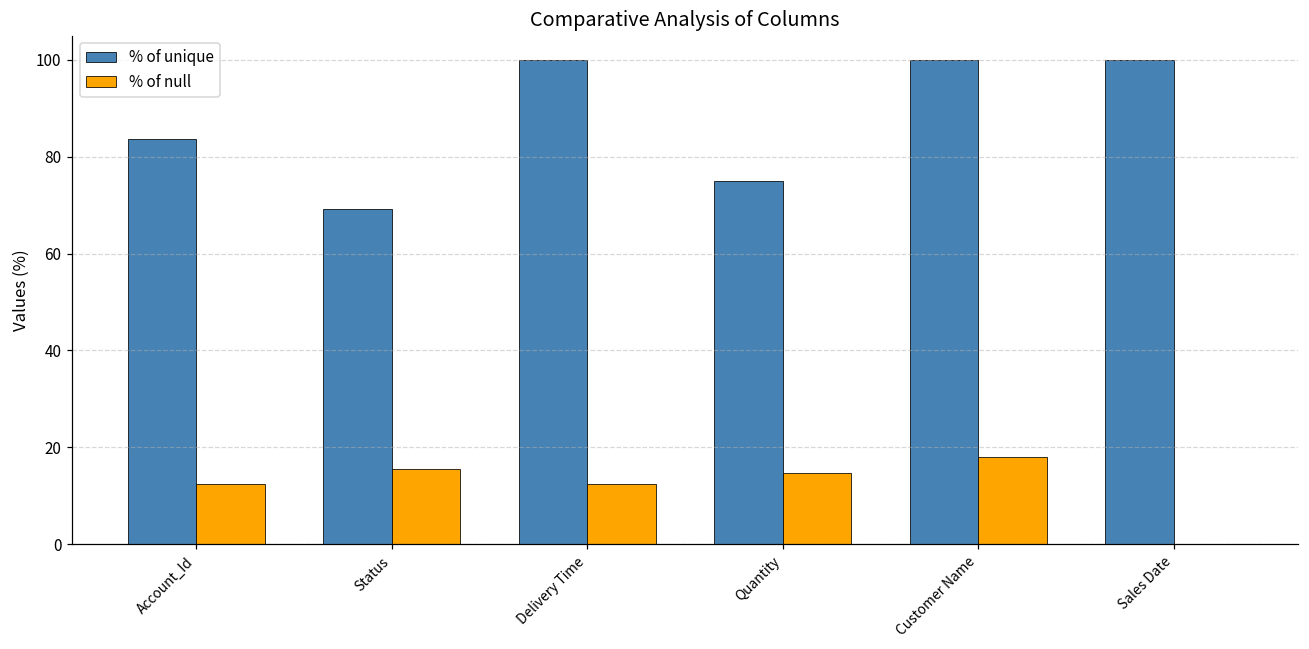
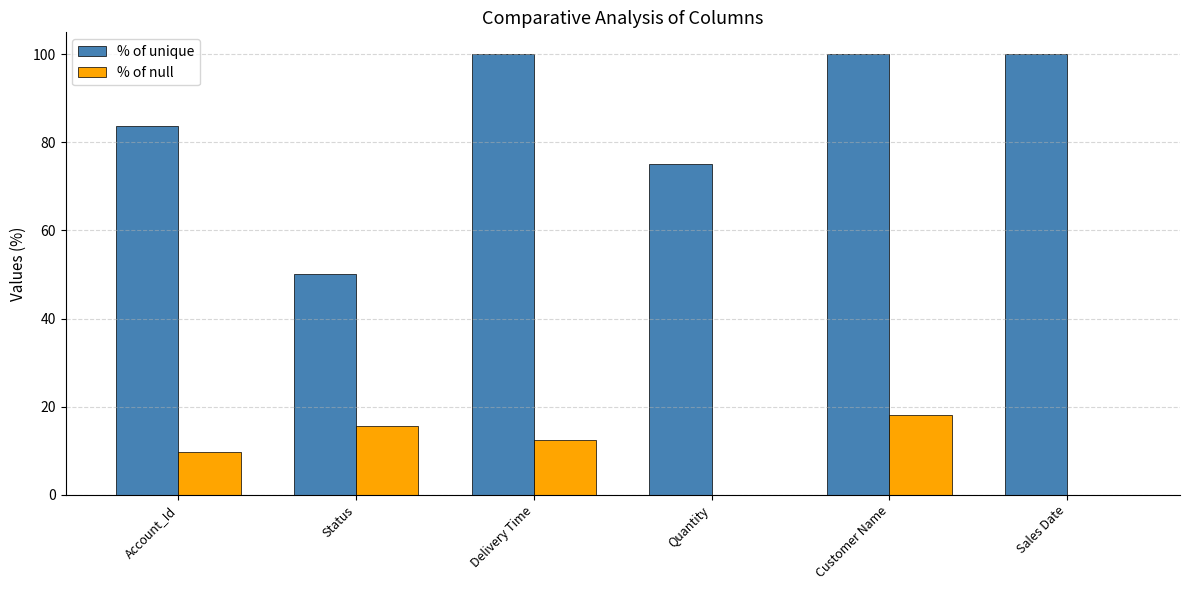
  {
    "% of unique": {
      "Account_Id": 84,
-     "Status": 69,
+     "Status": 50,
      "Delivery Time": 100,
      "Quantity": 75,
      "Customer Name": 100,
      "Sales Date": 100
    },
    "% of null": {
-     "Account_Id": 13,
+     "Account_Id": 10,
      "Status": 16,
      "Delivery Time": 13,
-     "Quantity": 15,
+     "Quantity": 0,
      "Customer Name": 18,
      "Sales Date": 0
    }
  }
